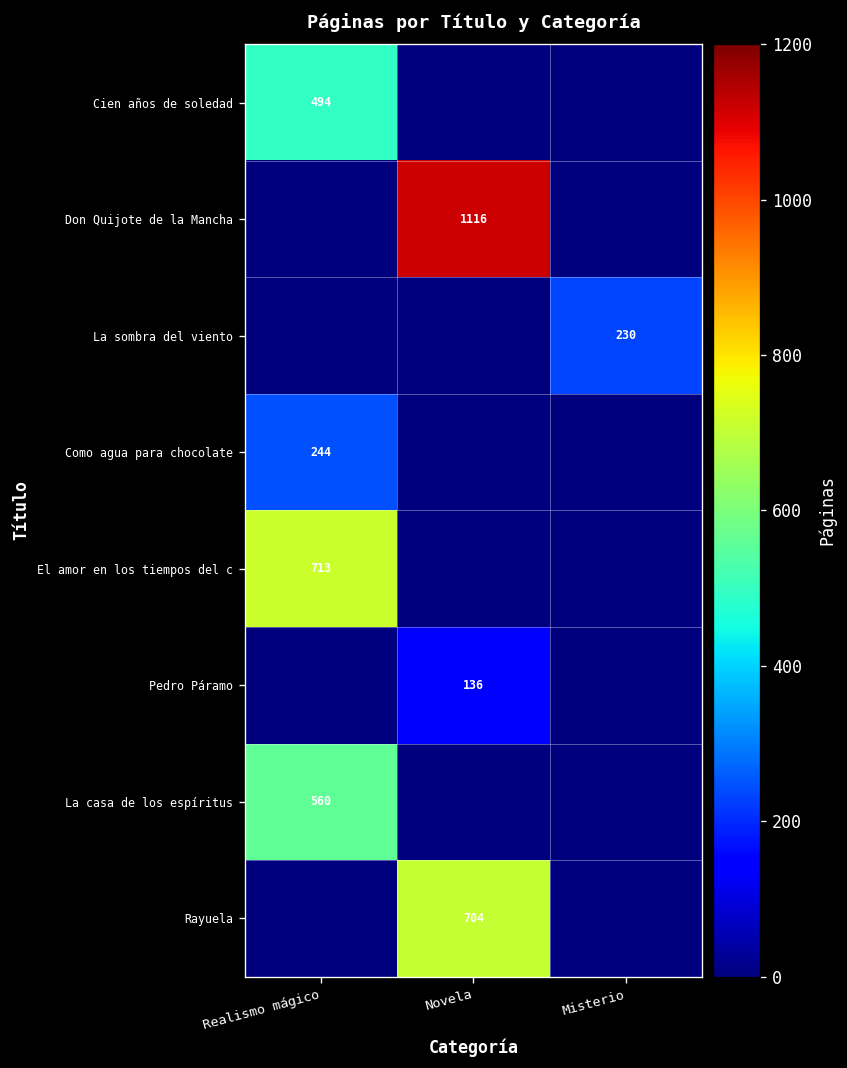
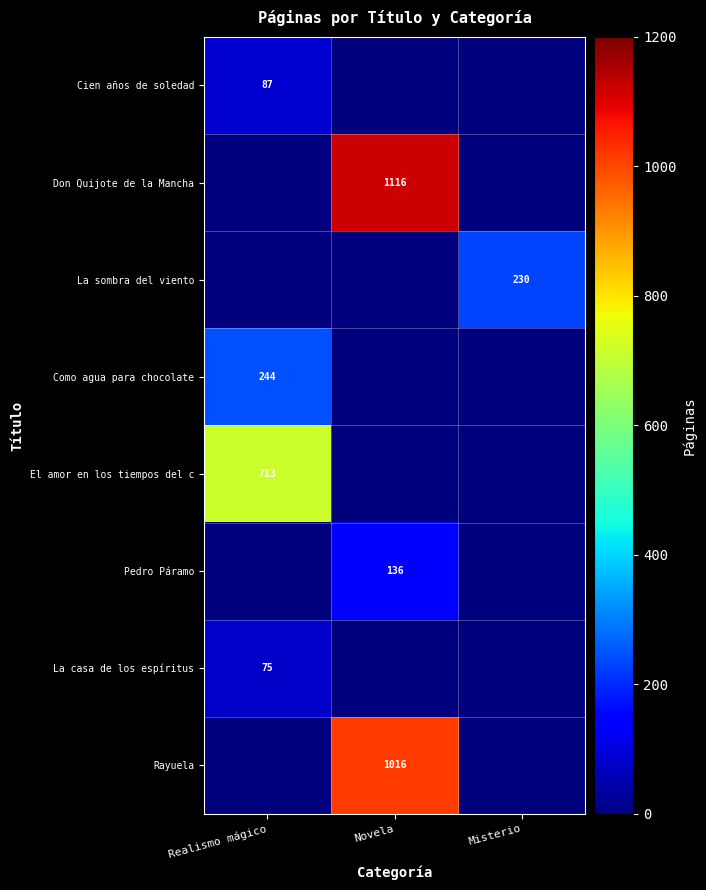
  {
    "Cien años de soledad": {
-     "Realismo mágico": 494
+     "Realismo mágico": 87
    },
    "Don Quijote de la Mancha": {
      "Novela": 1116
    },
    "La sombra del viento": {
      "Misterio": 230
    },
    "Como agua para chocolate": {
      "Realismo mágico": 244
    },
    "El amor en los tiempos del c": {
      "Realismo mágico": 713
    },
    "Pedro Páramo": {
      "Novela": 136
    },
    "La casa de los espíritus": {
-     "Realismo mágico": 560
+     "Realismo mágico": 75
    },
    "Rayuela": {
-     "Novela": 704
+     "Novela": 1016
    }
  }
